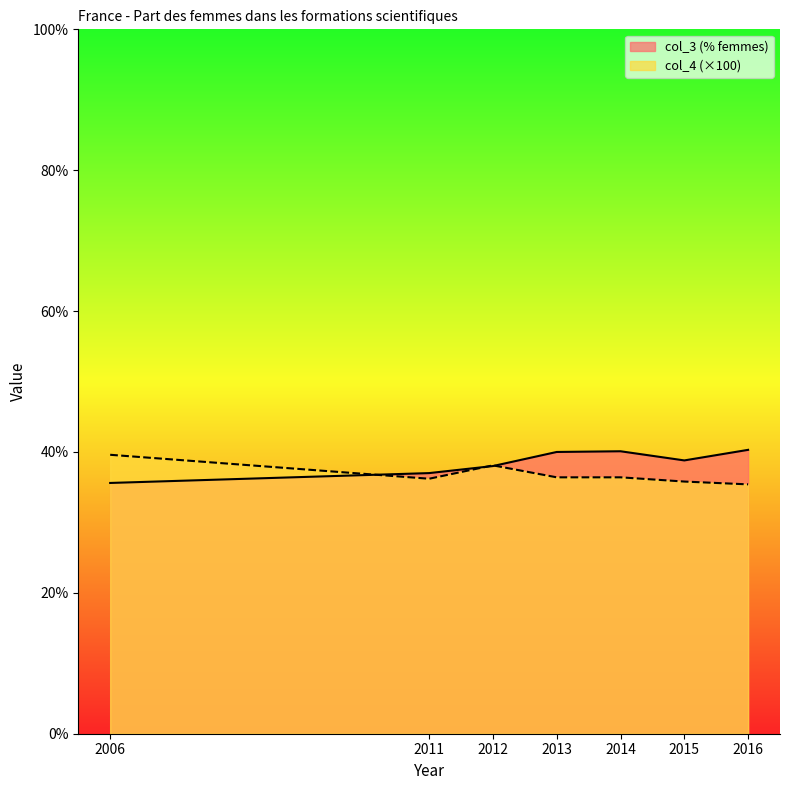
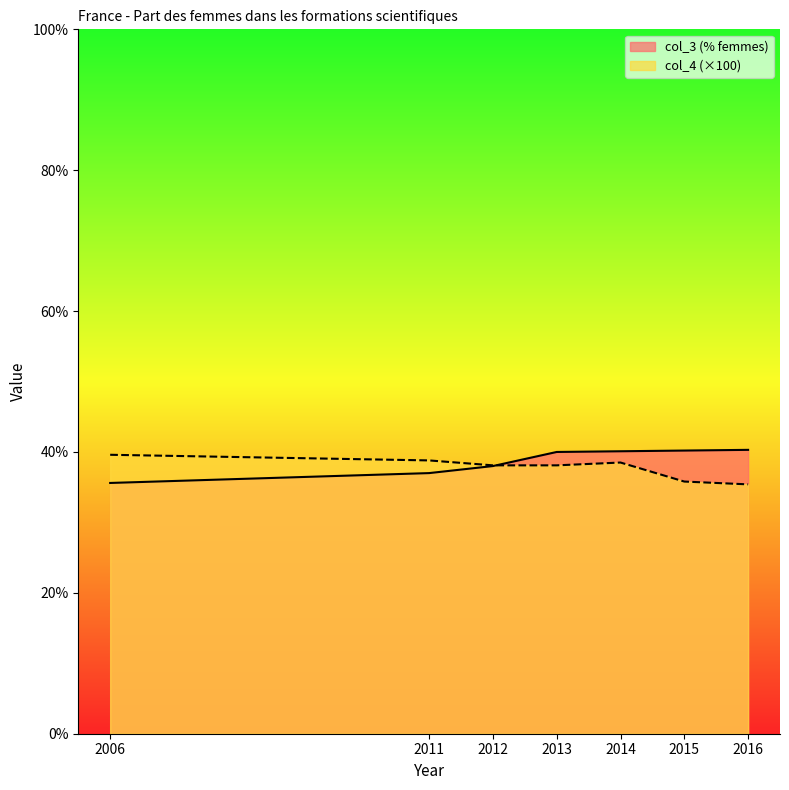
  {
    "col_3 (% femmes)": {
      "2006": "36%",
      "2011": "37%",
      "2013": "40%",
      "2014": "40%",
-     "2015": "39%",
+     "2015": "40%",
      "2016": "40%"
    },
    "col_4 (×100)": {
      "2006": "40%",
-     "2011": "36%",
-     "2013": "36%",
-     "2014": "36%",
+     "2011": "39%",
+     "2013": "38%",
+     "2014": "39%",
      "2015": "36%",
      "2016": "35%"
    }
  }
